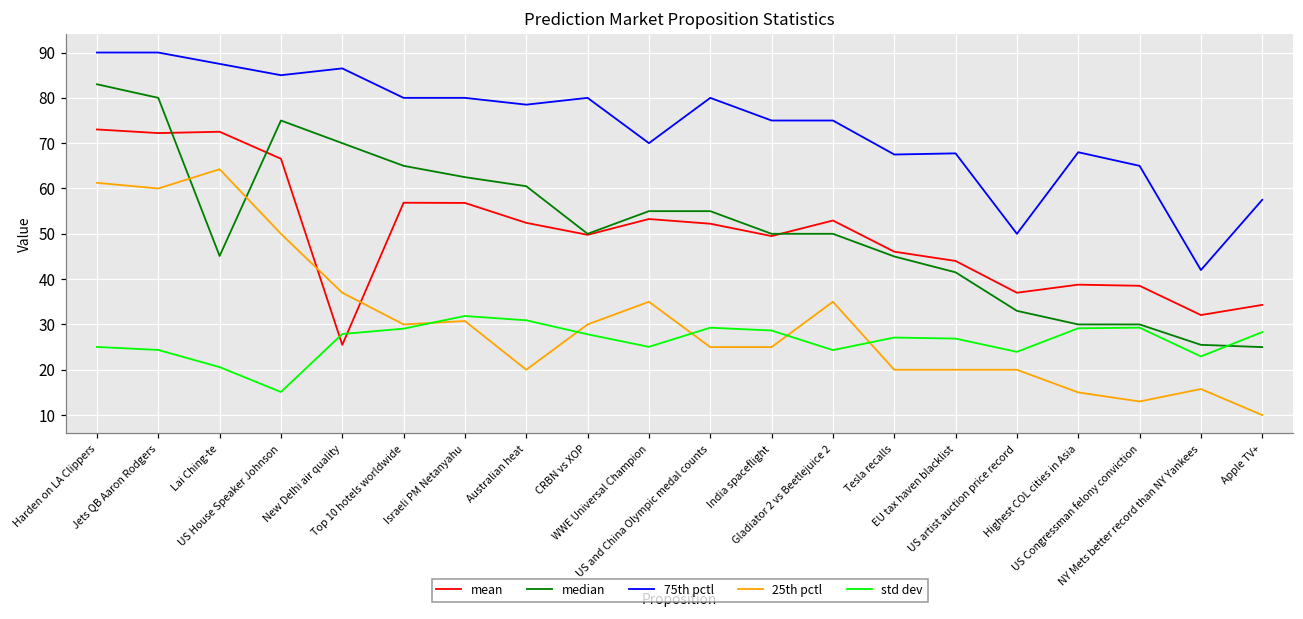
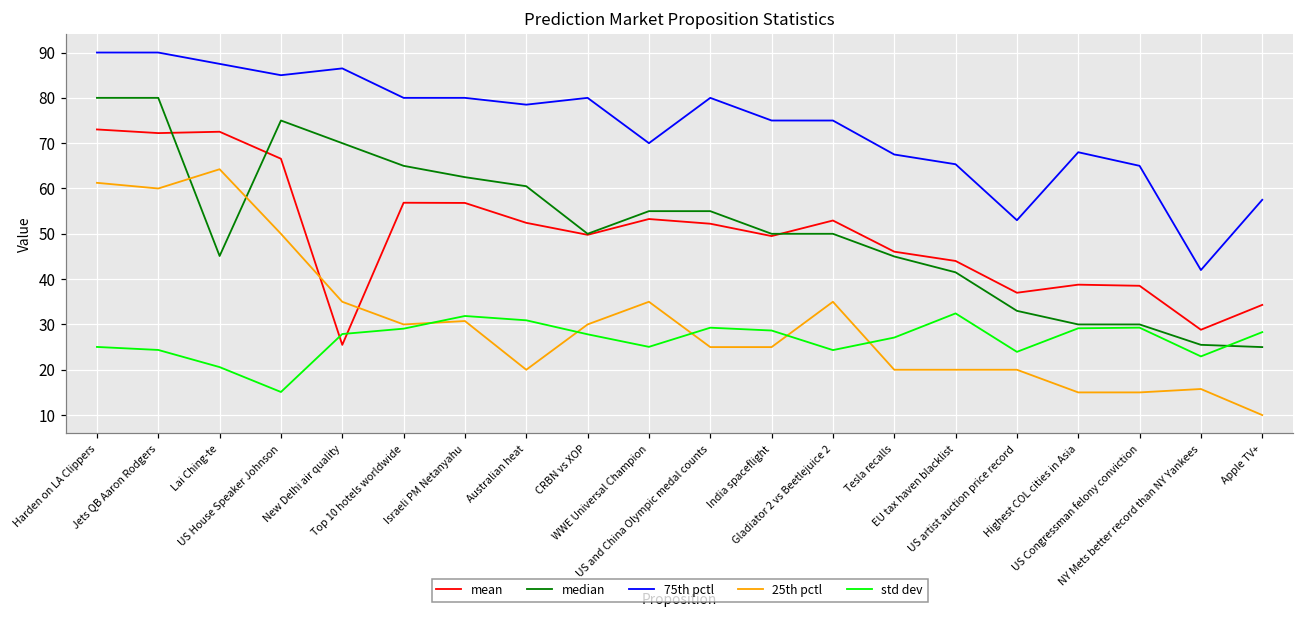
  {
    "mean": {
      "Harden on LA Clippers": 73,
      "Jets QB Aaron Rodgers": 72,
      "Lai Ching-te": 73,
      "US House Speaker Johnson": 67,
      "New Delhi air quality": 25,
      "Top 10 hotels worldwide": 57,
      "Israeli PM Netanyahu": 57,
      "Australian heat": 52,
      "WWE Universal Champion": 53,
      "US and China Olympic medal counts": 52,
      "Gladiator 2 vs Beetlejuice 2": 53,
      "Tesla recalls": 46,
      "EU tax haven blacklist": 44,
      "US artist auction price record": 37,
      "Highest COL cities in Asia": 39,
      "US Congressman felony conviction": 39,
-     "NY Mets better record than NY Yankees": 32,
+     "NY Mets better record than NY Yankees": 29,
      "Apple TV+": 34
    },
    "median": {
-     "Harden on LA Clippers": 83,
+     "Harden on LA Clippers": 80,
      "Jets QB Aaron Rodgers": 80,
      "Lai Ching-te": 45,
      "US House Speaker Johnson": 75,
      "New Delhi air quality": 70,
      "Top 10 hotels worldwide": 65,
      "Israeli PM Netanyahu": 63,
      "Australian heat": 61,
      "WWE Universal Champion": 55,
      "US and China Olympic medal counts": 55,
      "Gladiator 2 vs Beetlejuice 2": 50,
      "Tesla recalls": 45,
      "EU tax haven blacklist": 42,
      "US artist auction price record": 33,
      "Highest COL cities in Asia": 30,
      "US Congressman felony conviction": 30,
      "NY Mets better record than NY Yankees": 26,
      "Apple TV+": 25
    },
    "75th pctl": {
      "Harden on LA Clippers": 90,
      "Jets QB Aaron Rodgers": 90,
      "Lai Ching-te": 88,
      "US House Speaker Johnson": 85,
      "New Delhi air quality": 87,
      "Top 10 hotels worldwide": 80,
      "Israeli PM Netanyahu": 80,
      "Australian heat": 79,
      "CRBN vs XOP": 80,
      "WWE Universal Champion": 70,
      "US and China Olympic medal counts": 80,
      "India spaceflight": 75,
      "Gladiator 2 vs Beetlejuice 2": 75,
      "Tesla recalls": 68,
-     "EU tax haven blacklist": 68,
-     "US artist auction price record": 50,
+     "EU tax haven blacklist": 65,
+     "US artist auction price record": 53,
      "Highest COL cities in Asia": 68,
      "US Congressman felony conviction": 65,
      "NY Mets better record than NY Yankees": 42,
      "Apple TV+": 58
    },
    "25th pctl": {
      "Harden on LA Clippers": 61,
      "Jets QB Aaron Rodgers": 60,
      "Lai Ching-te": 64,
      "US House Speaker Johnson": 50,
-     "New Delhi air quality": 37,
+     "New Delhi air quality": 35,
      "Top 10 hotels worldwide": 30,
      "Israeli PM Netanyahu": 31,
      "Australian heat": 20,
      "CRBN vs XOP": 30,
      "WWE Universal Champion": 35,
      "US and China Olympic medal counts": 25,
      "India spaceflight": 25,
      "Gladiator 2 vs Beetlejuice 2": 35,
      "Tesla recalls": 20,
      "EU tax haven blacklist": 20,
      "US artist auction price record": 20,
      "Highest COL cities in Asia": 15,
-     "US Congressman felony conviction": 13,
+     "US Congressman felony conviction": 15,
      "NY Mets better record than NY Yankees": 16,
      "Apple TV+": 10
    },
    "std dev": {
      "Harden on LA Clippers": 25,
      "Jets QB Aaron Rodgers": 24,
      "Lai Ching-te": 21,
      "US House Speaker Johnson": 15,
      "New Delhi air quality": 28,
      "Top 10 hotels worldwide": 29,
      "Israeli PM Netanyahu": 32,
      "Australian heat": 31,
      "CRBN vs XOP": 28,
      "WWE Universal Champion": 25,
      "US and China Olympic medal counts": 29,
      "India spaceflight": 29,
      "Gladiator 2 vs Beetlejuice 2": 24,
      "Tesla recalls": 27,
-     "EU tax haven blacklist": 27,
+     "EU tax haven blacklist": 32,
      "US artist auction price record": 24,
      "Highest COL cities in Asia": 29,
      "US Congressman felony conviction": 29,
      "NY Mets better record than NY Yankees": 23,
      "Apple TV+": 28
    }
  }
